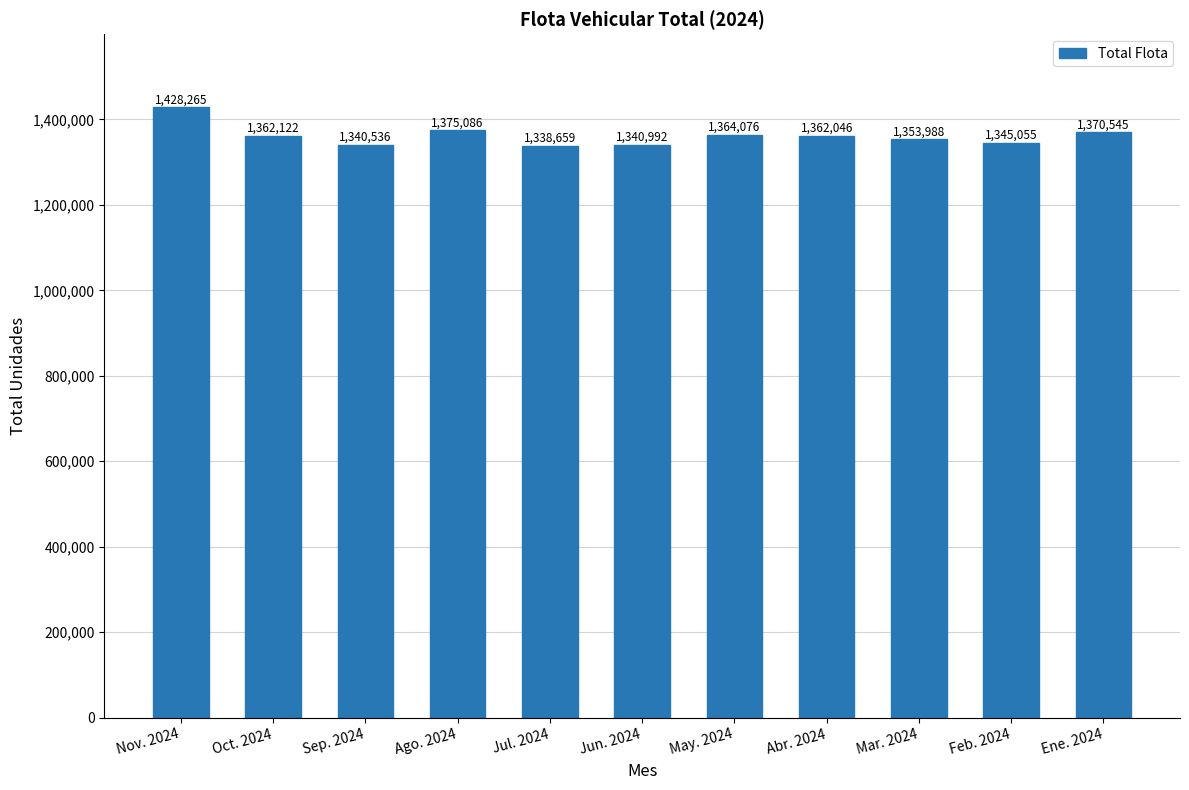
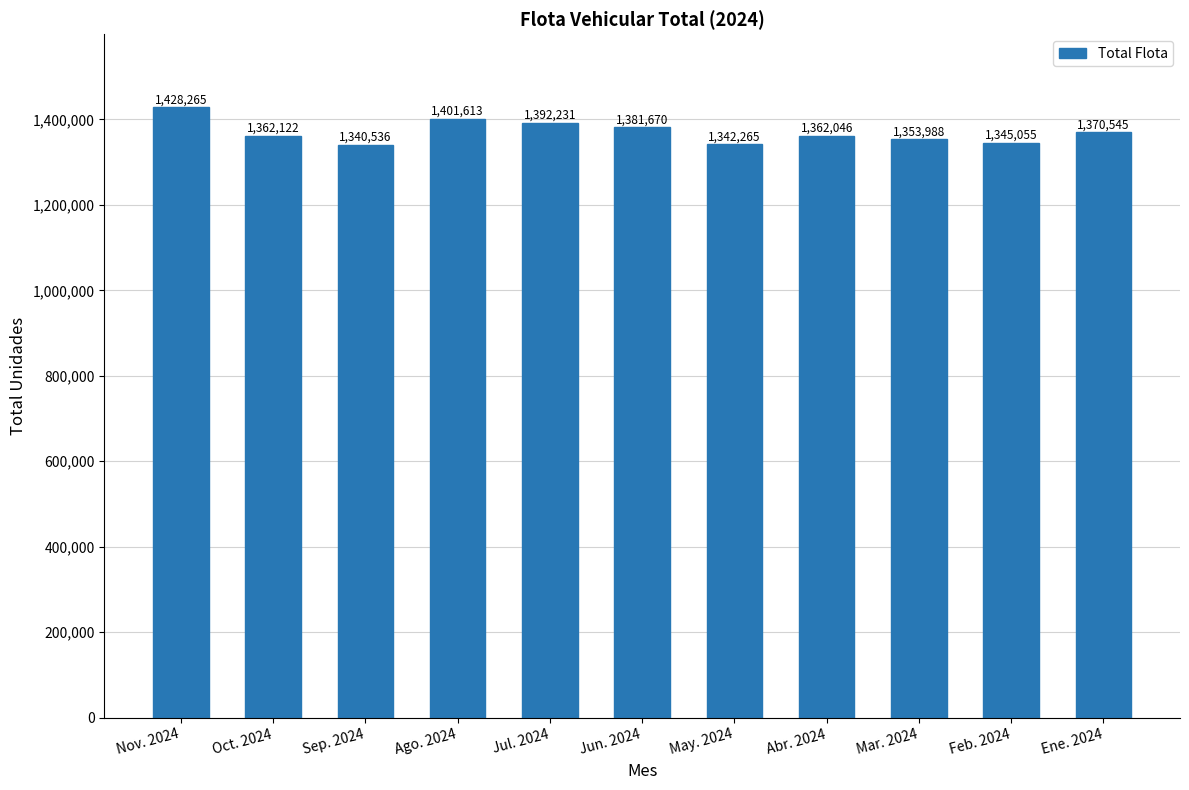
  {
    "Nov. 2024": "1,428,265",
    "Oct. 2024": "1,362,122",
    "Sep. 2024": "1,340,536",
-   "Ago. 2024": "1,375,086",
-   "Jul. 2024": "1,338,659",
-   "Jun. 2024": "1,340,992",
-   "May. 2024": "1,364,076",
+   "Ago. 2024": "1,401,613",
+   "Jul. 2024": "1,392,231",
+   "Jun. 2024": "1,381,670",
+   "May. 2024": "1,342,265",
    "Abr. 2024": "1,362,046",
    "Mar. 2024": "1,353,988",
    "Feb. 2024": "1,345,055",
    "Ene. 2024": "1,370,545"
  }
